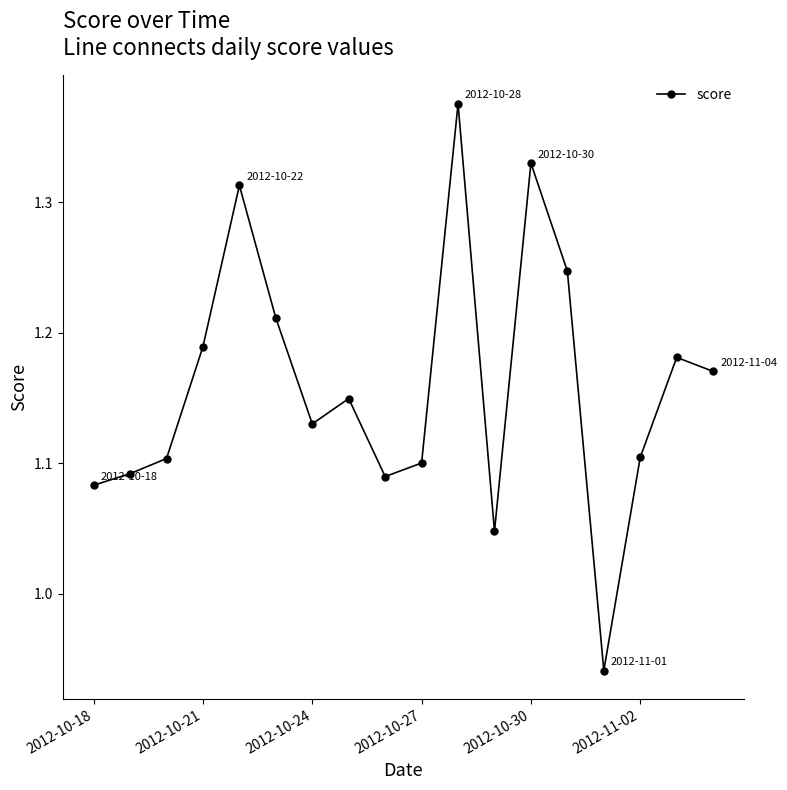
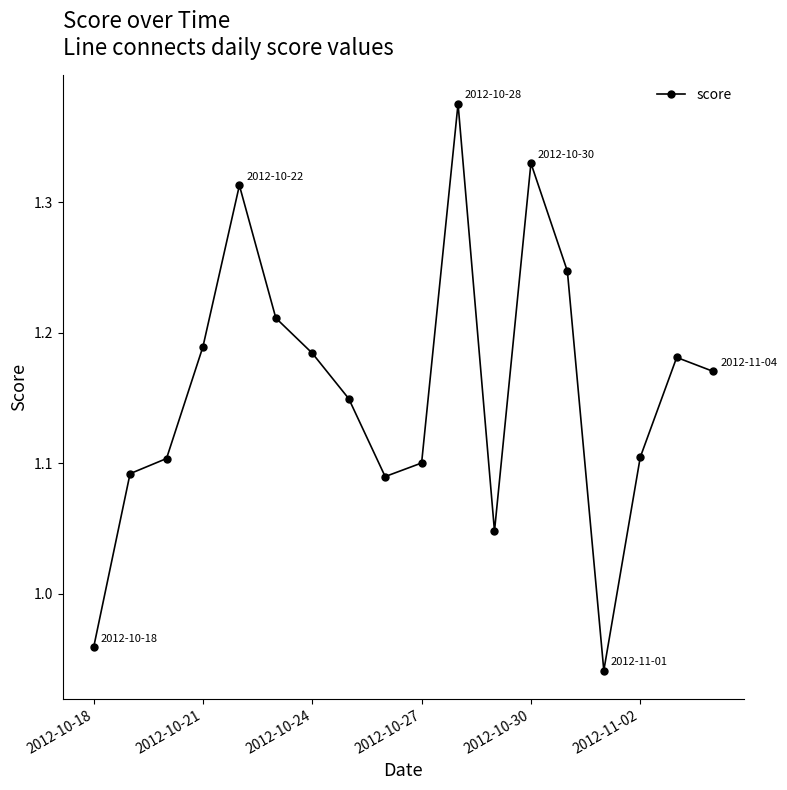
  {
-   "2012-10-18": 1.083,
+   "2012-10-18": 0.959,
    "2012-10-21": 1.189,
-   "2012-10-24": 1.130,
+   "2012-10-24": 1.184,
    "2012-10-27": 1.100,
    "2012-11-02": 1.105
  }
